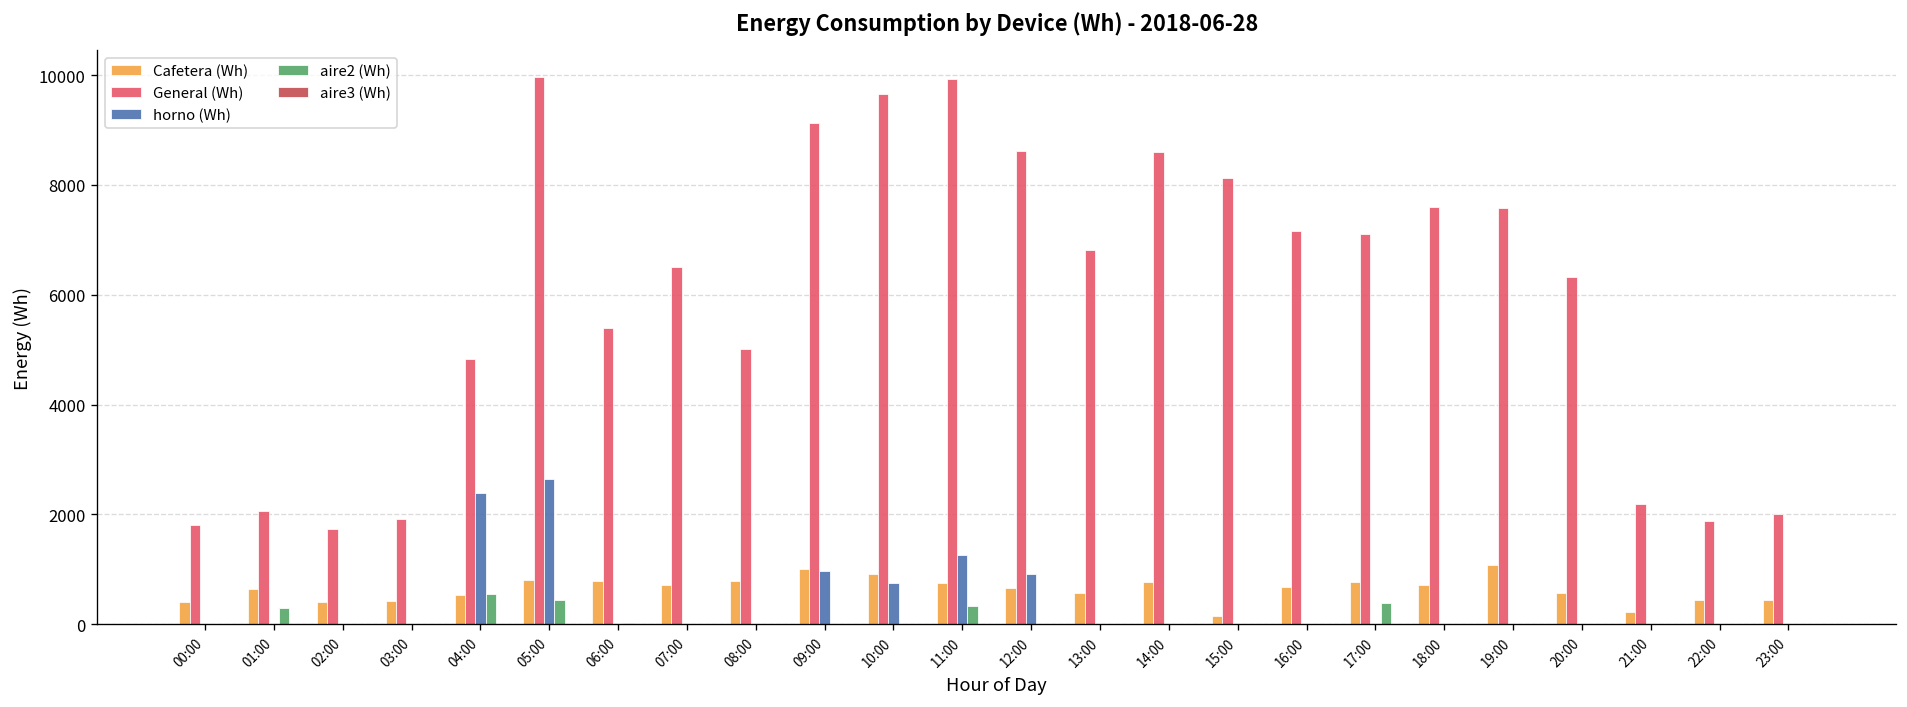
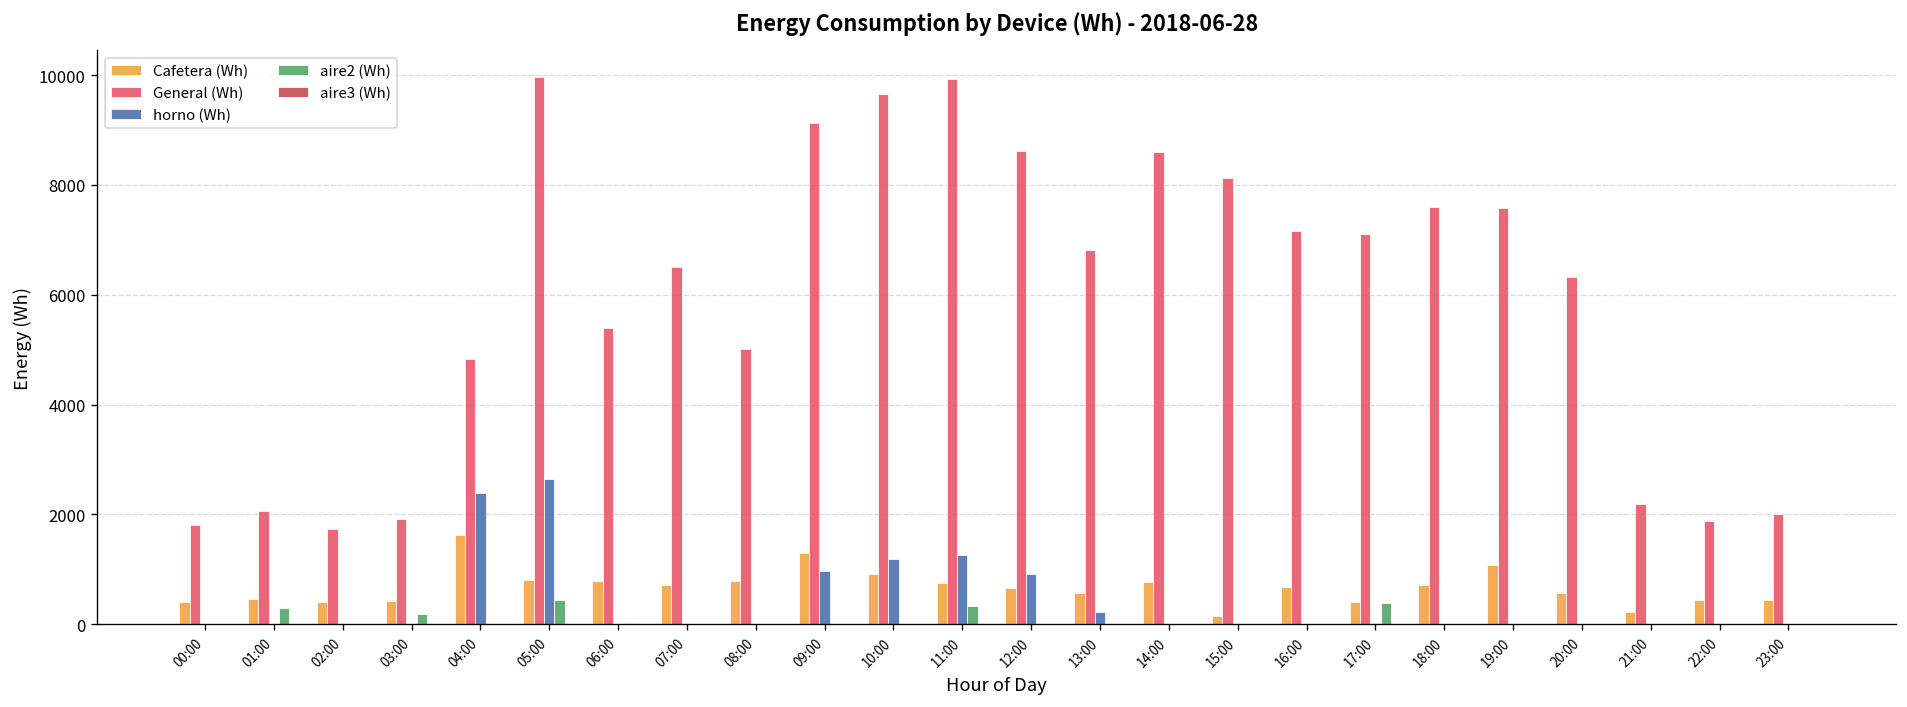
  {
    "Cafetera (Wh)": {
      "00:00": 400,
-     "01:00": 600,
+     "01:00": 500,
      "02:00": 400,
      "03:00": 400,
-     "04:00": 500,
+     "04:00": 1600,
      "05:00": 800,
      "06:00": 800,
      "07:00": 700,
      "08:00": 800,
-     "09:00": 1000,
+     "09:00": 1300,
      "10:00": 900,
      "11:00": 700,
      "12:00": 700,
      "13:00": 600,
      "14:00": 800,
      "15:00": 200,
      "16:00": 700,
-     "17:00": 800,
+     "17:00": 400,
      "18:00": 700,
      "19:00": 1100,
      "20:00": 600,
      "21:00": 200,
      "22:00": 400,
      "23:00": 400
    },
    "horno (Wh)": {
      "00:00": 0,
      "01:00": 0,
      "02:00": 0,
      "03:00": 0,
      "04:00": 2400,
      "05:00": 2600,
      "06:00": 0,
      "07:00": 0,
      "08:00": 0,
      "09:00": 1000,
-     "10:00": 800,
+     "10:00": 1200,
      "11:00": 1300,
      "12:00": 900,
-     "13:00": 0,
+     "13:00": 200,
      "14:00": 0,
      "15:00": 0,
      "16:00": 0,
      "17:00": 0,
      "18:00": 0,
      "19:00": 0,
      "20:00": 0,
      "21:00": 0,
      "22:00": 0,
      "23:00": 0
    },
    "aire2 (Wh)": {
      "00:00": 0,
      "01:00": 300,
      "02:00": 0,
-     "03:00": 0,
-     "04:00": 600,
+     "03:00": 200,
+     "04:00": 0,
      "05:00": 400,
      "07:00": 0,
      "08:00": 0,
      "10:00": 0,
      "11:00": 300,
      "12:00": 0,
      "13:00": 0,
      "14:00": 0,
      "15:00": 0,
      "16:00": 0,
      "17:00": 400,
      "18:00": 0,
      "20:00": 0,
      "21:00": 0,
      "22:00": 0,
      "23:00": 0
    }
  }
